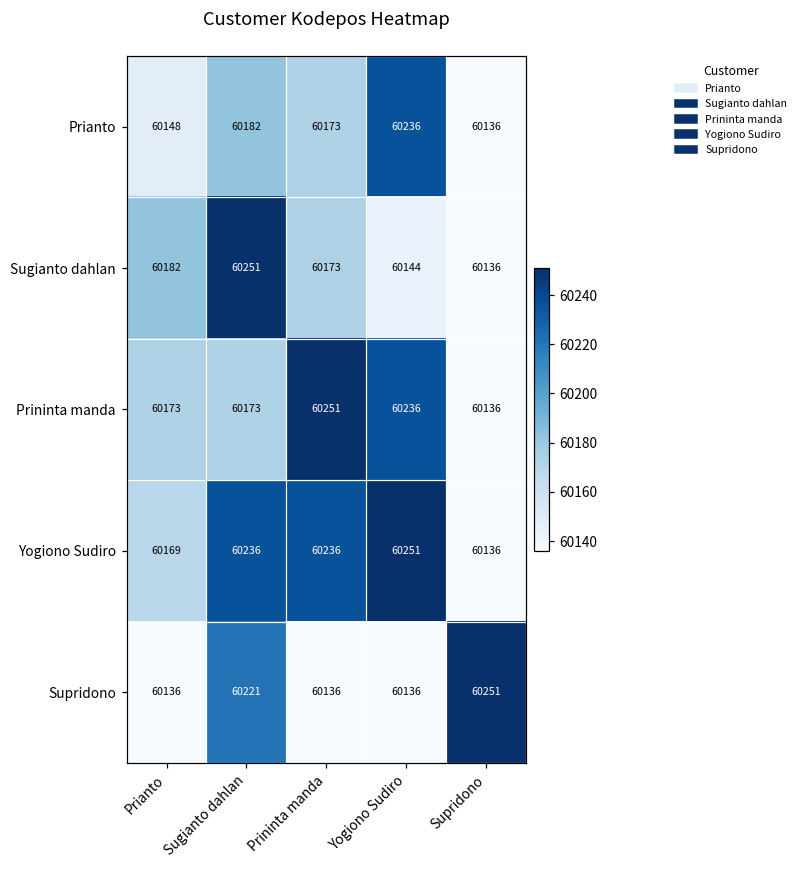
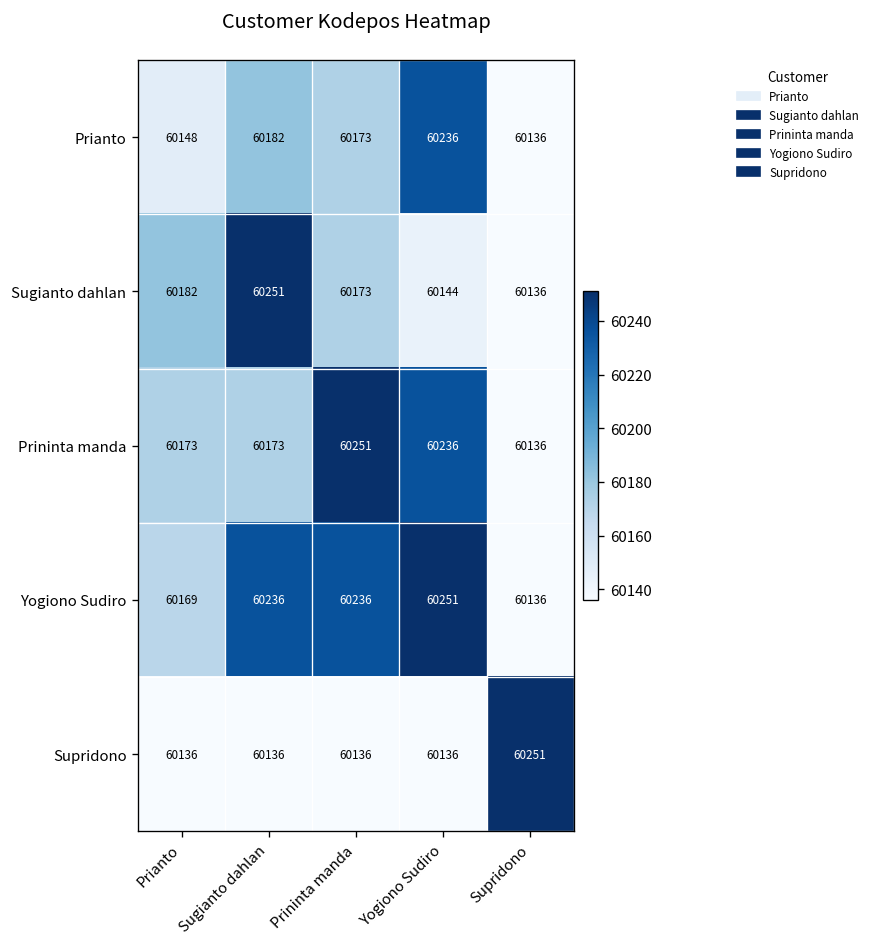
  {
    "Prianto": {
      "Prianto": 60148,
      "Sugianto dahlan": 60182,
      "Prininta manda": 60173,
      "Yogiono Sudiro": 60236,
      "Supridono": 60136
    },
    "Sugianto dahlan": {
      "Prianto": 60182,
      "Sugianto dahlan": 60251,
      "Prininta manda": 60173,
      "Yogiono Sudiro": 60144,
      "Supridono": 60136
    },
    "Prininta manda": {
      "Prianto": 60173,
      "Sugianto dahlan": 60173,
      "Prininta manda": 60251,
      "Yogiono Sudiro": 60236,
      "Supridono": 60136
    },
    "Yogiono Sudiro": {
      "Prianto": 60169,
      "Sugianto dahlan": 60236,
      "Prininta manda": 60236,
      "Yogiono Sudiro": 60251,
      "Supridono": 60136
    },
    "Supridono": {
      "Prianto": 60136,
-     "Sugianto dahlan": 60221,
+     "Sugianto dahlan": 60136,
      "Prininta manda": 60136,
      "Yogiono Sudiro": 60136,
      "Supridono": 60251
    }
  }
